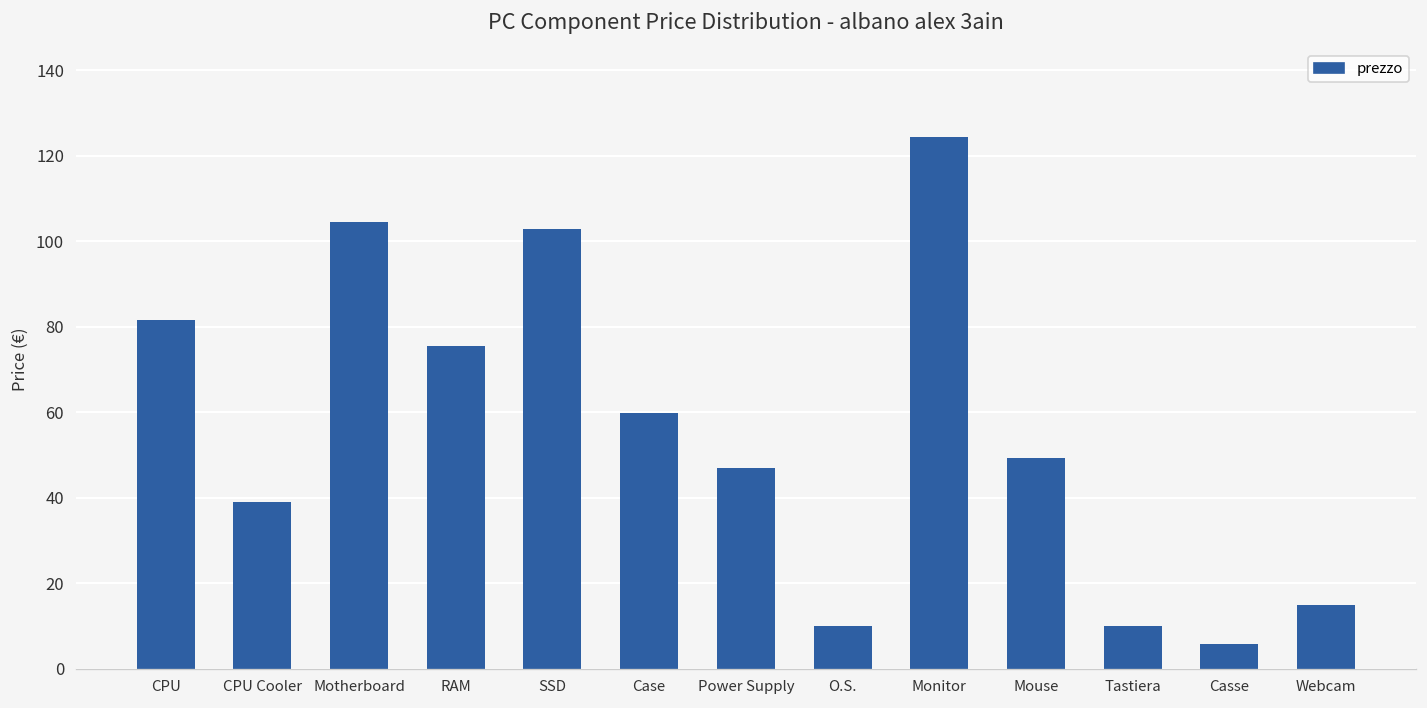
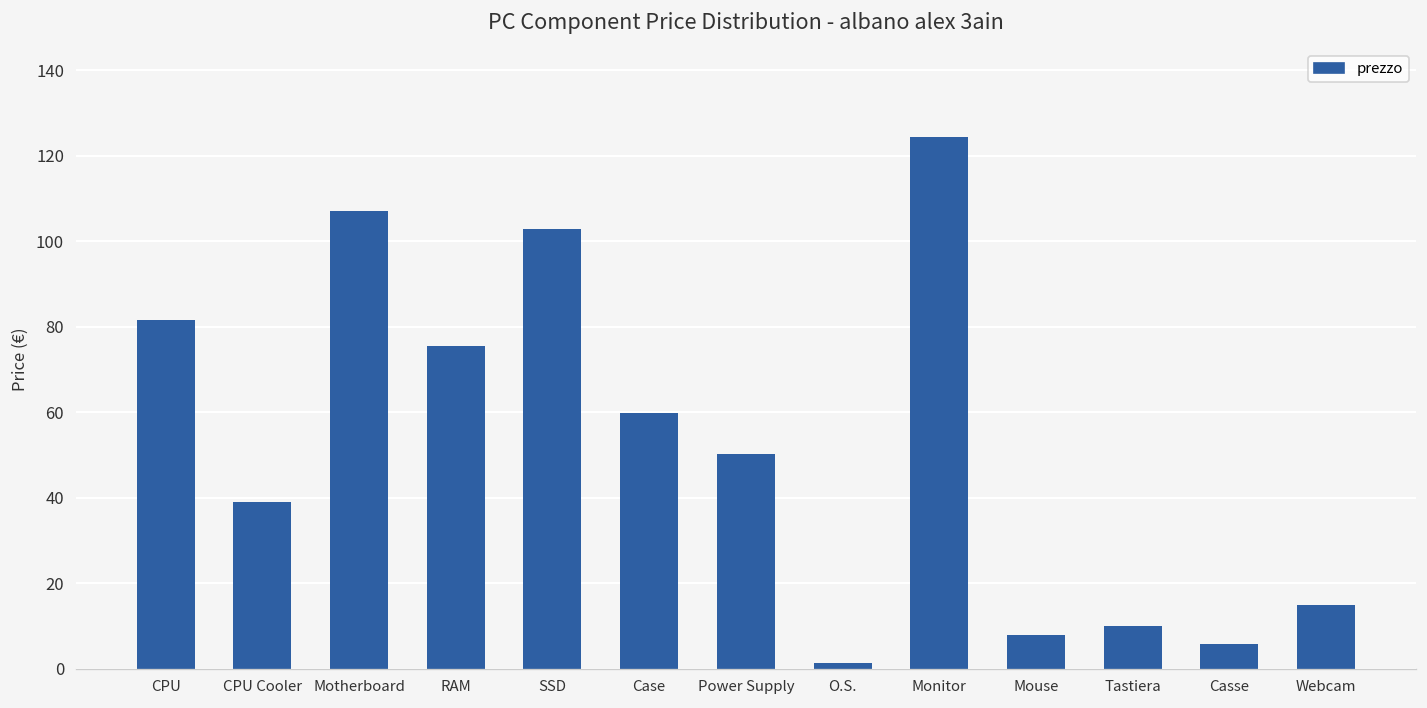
  {
    "CPU": 82,
    "CPU Cooler": 39,
-   "Motherboard": 105,
+   "Motherboard": 107,
    "RAM": 75,
    "SSD": 103,
    "Case": 60,
-   "Power Supply": 47,
-   "O.S.": 10,
+   "Power Supply": 50,
+   "O.S.": 1,
    "Monitor": 124,
-   "Mouse": 49,
+   "Mouse": 8,
    "Tastiera": 10,
    "Casse": 6,
    "Webcam": 15
  }
